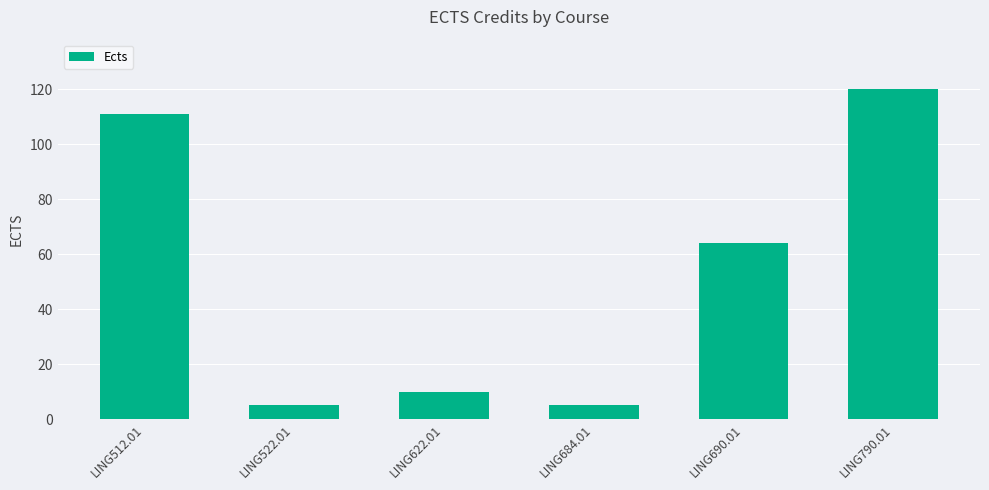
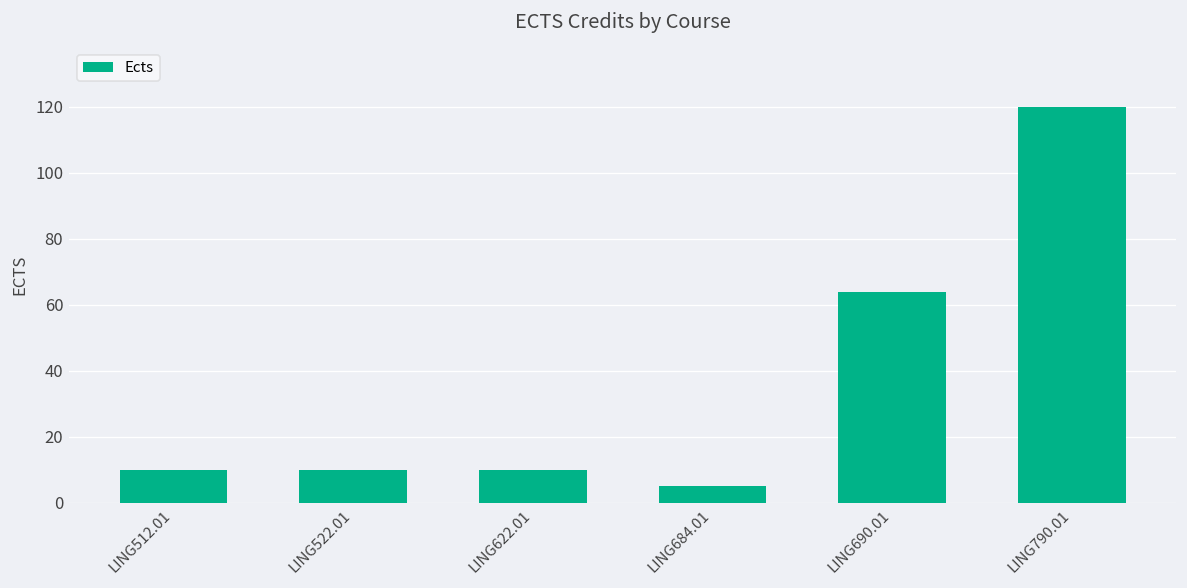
  {
-   "LING512.01": 111,
-   "LING522.01": 5,
+   "LING512.01": 10,
+   "LING522.01": 10,
    "LING622.01": 10,
    "LING684.01": 5,
    "LING690.01": 64,
    "LING790.01": 120
  }
